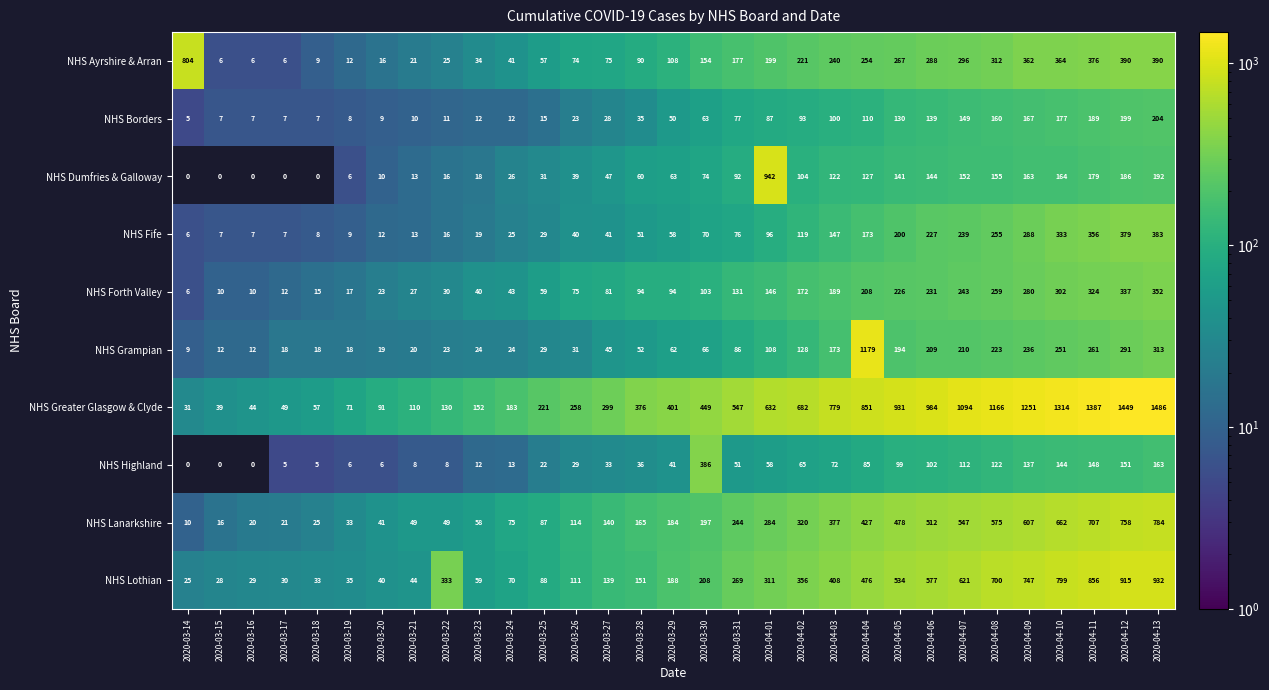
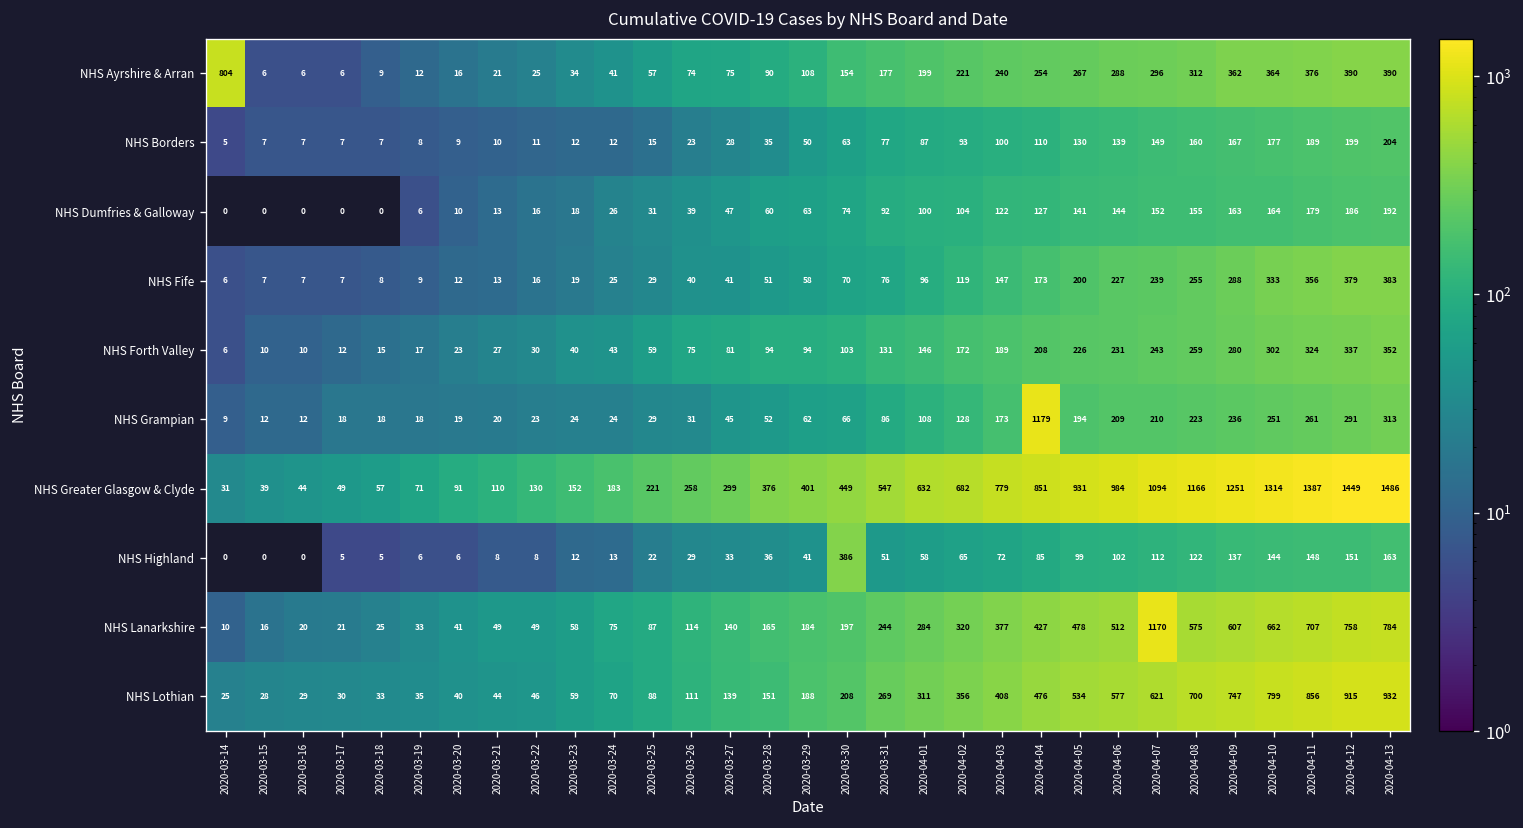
  {
    "NHS Dumfries & Galloway": {
      "2020-03-14": 0,
      "2020-03-15": 0,
      "2020-03-16": 0,
      "2020-03-17": 0,
      "2020-03-18": 0,
      "2020-03-19": 6,
      "2020-03-20": 10,
      "2020-03-21": 13,
      "2020-03-22": 16,
      "2020-03-23": 18,
      "2020-03-24": 26,
      "2020-03-25": 31,
      "2020-03-26": 39,
      "2020-03-27": 47,
      "2020-03-28": 60,
      "2020-03-29": 63,
      "2020-03-30": 74,
      "2020-03-31": 92,
-     "2020-04-01": 942,
+     "2020-04-01": 100,
      "2020-04-02": 104,
      "2020-04-03": 122,
      "2020-04-04": 127,
      "2020-04-05": 141,
      "2020-04-06": 144,
      "2020-04-07": 152,
      "2020-04-08": 155,
      "2020-04-09": 163,
      "2020-04-10": 164,
      "2020-04-11": 179,
      "2020-04-12": 186,
      "2020-04-13": 192
    },
    "NHS Lanarkshire": {
      "2020-03-14": 10,
      "2020-03-15": 16,
      "2020-03-16": 20,
      "2020-03-17": 21,
      "2020-03-18": 25,
      "2020-03-19": 33,
      "2020-03-20": 41,
      "2020-03-21": 49,
      "2020-03-22": 49,
      "2020-03-23": 58,
      "2020-03-24": 75,
      "2020-03-25": 87,
      "2020-03-26": 114,
      "2020-03-27": 140,
      "2020-03-28": 165,
      "2020-03-29": 184,
      "2020-03-30": 197,
      "2020-03-31": 244,
      "2020-04-01": 284,
      "2020-04-02": 320,
      "2020-04-03": 377,
      "2020-04-04": 427,
      "2020-04-05": 478,
      "2020-04-06": 512,
-     "2020-04-07": 547,
+     "2020-04-07": 1170,
      "2020-04-08": 575,
      "2020-04-09": 607,
      "2020-04-10": 662,
      "2020-04-11": 707,
      "2020-04-12": 758,
      "2020-04-13": 784
    },
    "NHS Lothian": {
      "2020-03-14": 25,
      "2020-03-15": 28,
      "2020-03-16": 29,
      "2020-03-17": 30,
      "2020-03-18": 33,
      "2020-03-19": 35,
      "2020-03-20": 40,
      "2020-03-21": 44,
-     "2020-03-22": 333,
+     "2020-03-22": 46,
      "2020-03-23": 59,
      "2020-03-24": 70,
      "2020-03-25": 88,
      "2020-03-26": 111,
      "2020-03-27": 139,
      "2020-03-28": 151,
      "2020-03-29": 188,
      "2020-03-30": 208,
      "2020-03-31": 269,
      "2020-04-01": 311,
      "2020-04-02": 356,
      "2020-04-03": 408,
      "2020-04-04": 476,
      "2020-04-05": 534,
      "2020-04-06": 577,
      "2020-04-07": 621,
      "2020-04-08": 700,
      "2020-04-09": 747,
      "2020-04-10": 799,
      "2020-04-11": 856,
      "2020-04-12": 915,
      "2020-04-13": 932
    }
  }
